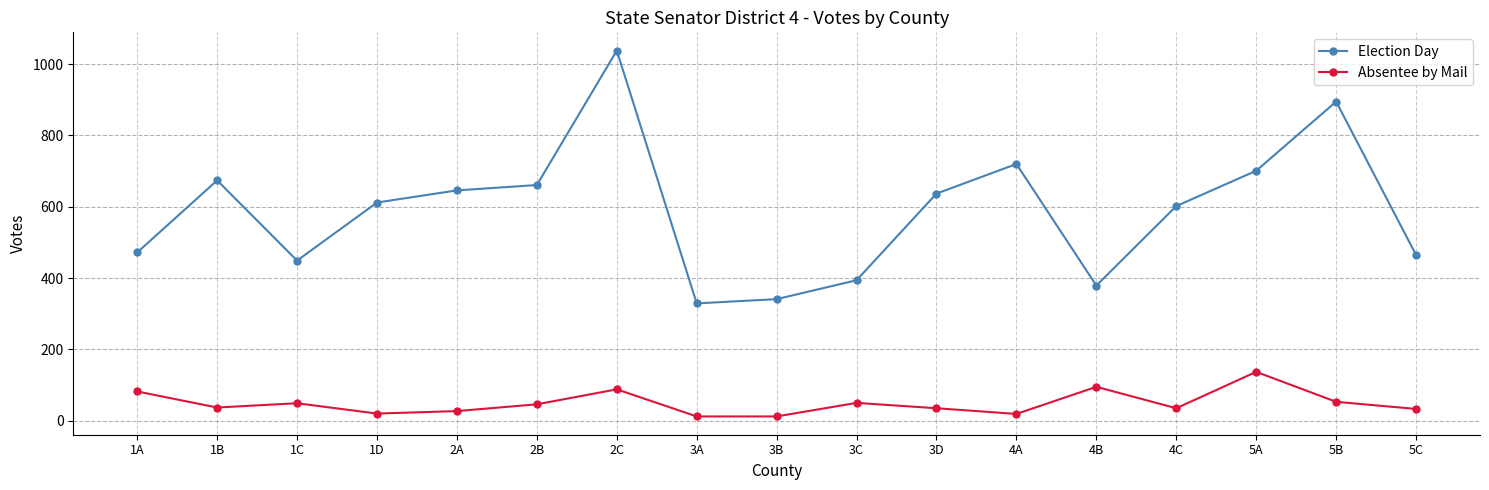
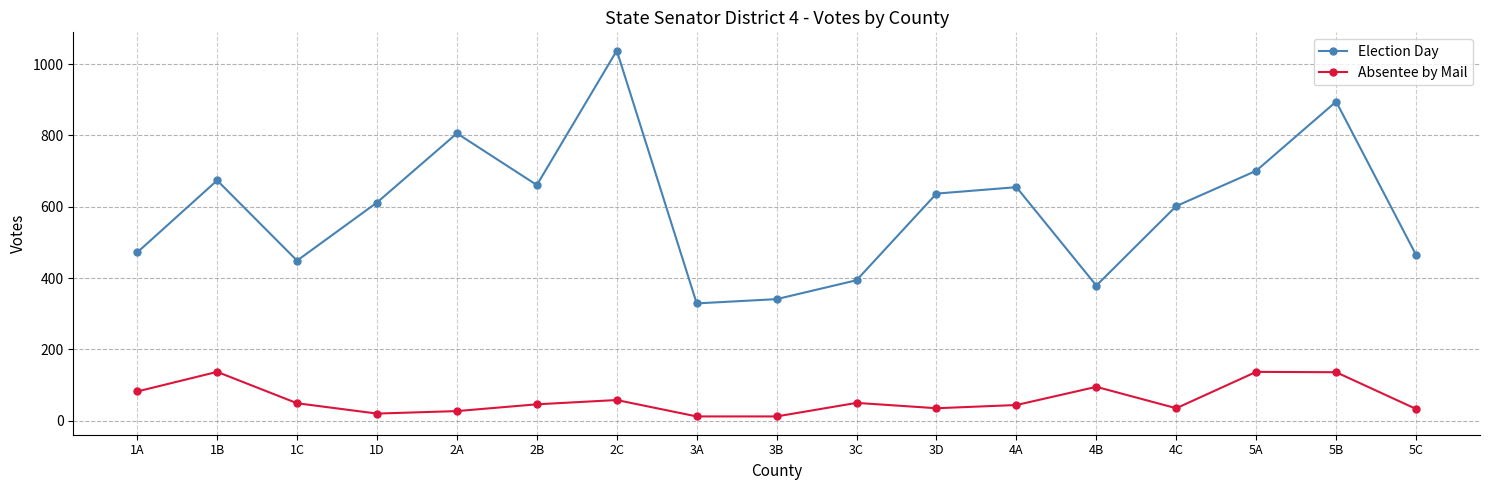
  {
    "Election Day": {
      "1A": 470,
      "1B": 670,
      "1C": 450,
      "1D": 610,
-     "2A": 650,
+     "2A": 810,
      "2B": 660,
      "2C": 1040,
      "3A": 330,
      "3B": 340,
      "3C": 390,
      "3D": 640,
-     "4A": 720,
+     "4A": 660,
      "4B": 380,
      "4C": 600,
      "5A": 700,
      "5B": 900,
      "5C": 470
    },
    "Absentee by Mail": {
      "1A": 80,
-     "1B": 40,
+     "1B": 140,
      "1C": 50,
      "1D": 20,
      "2A": 30,
      "2B": 50,
-     "2C": 90,
+     "2C": 60,
      "3A": 10,
      "3B": 10,
      "3C": 50,
      "3D": 40,
-     "4A": 20,
+     "4A": 40,
      "4B": 100,
      "4C": 40,
      "5A": 140,
-     "5B": 50,
+     "5B": 140,
      "5C": 30
    }
  }
